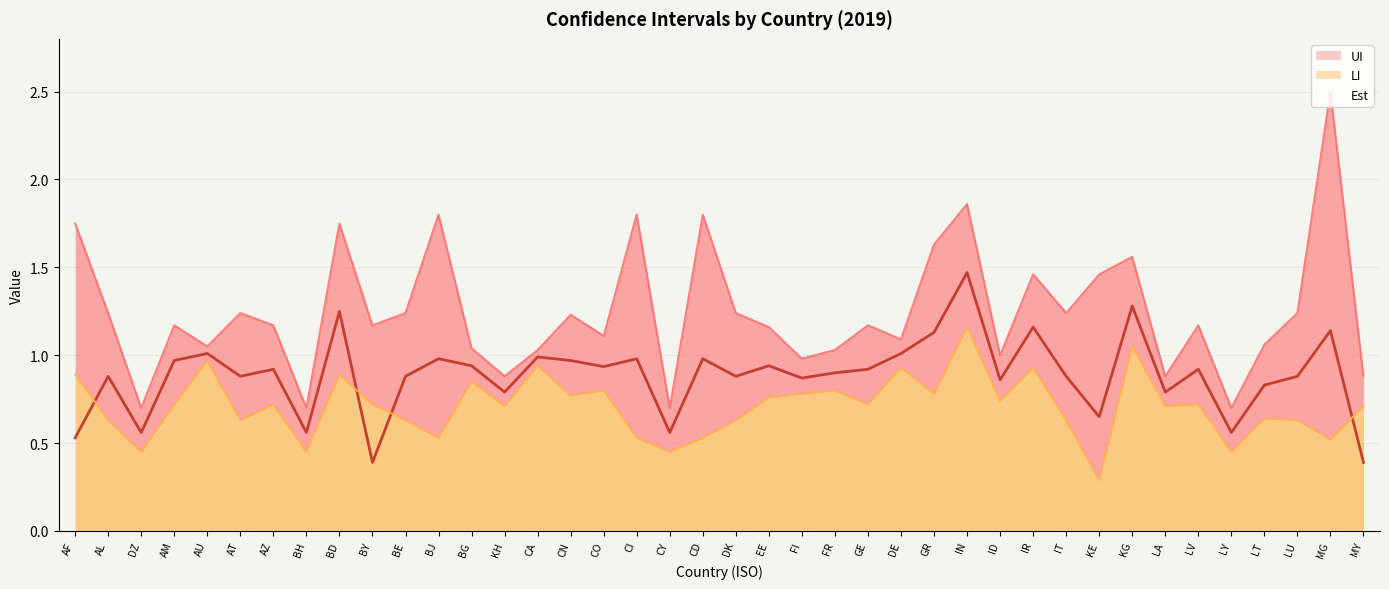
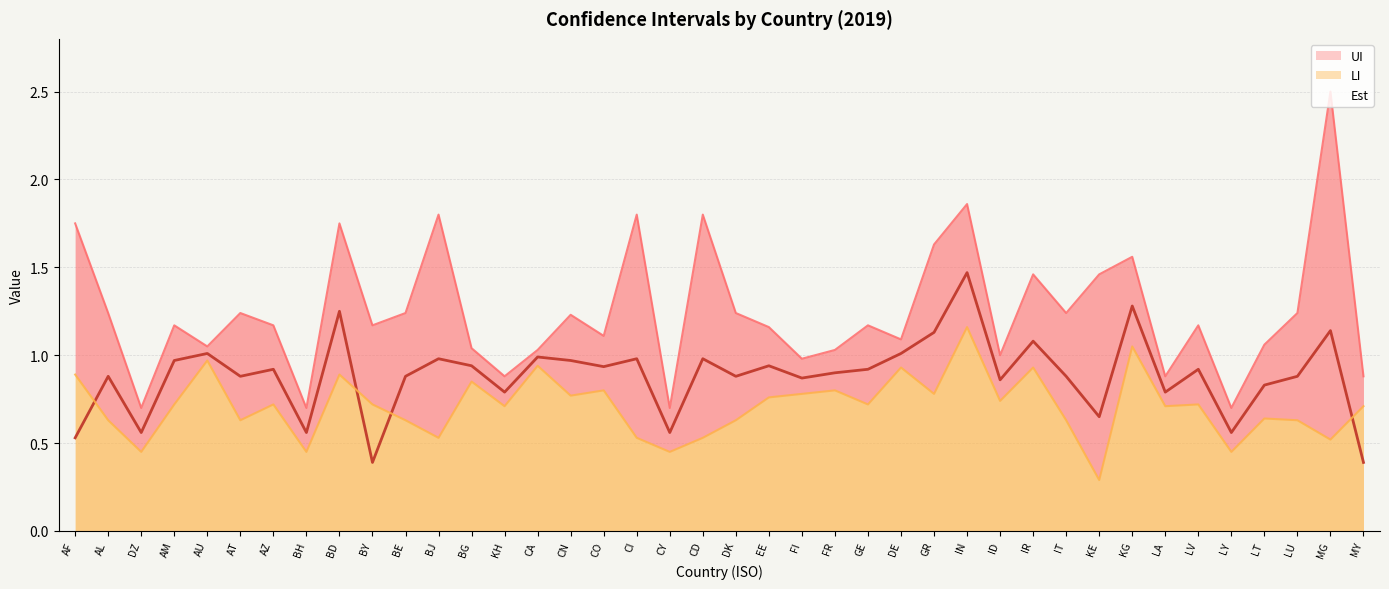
  {
    "Est": {
      "AF": 0.53,
      "AL": 0.88,
      "DZ": 0.56,
      "AM": 0.97,
      "AU": 1.01,
      "AT": 0.88,
      "AZ": 0.92,
      "BH": 0.56,
      "BD": 1.25,
      "BY": 0.39,
      "BE": 0.88,
      "BJ": 0.98,
      "BG": 0.94,
      "KH": 0.79,
      "CA": 0.99,
      "CN": 0.97,
      "CO": 0.94,
      "CI": 0.98,
      "CY": 0.56,
      "CD": 0.98,
      "DK": 0.88,
      "EE": 0.94,
      "FI": 0.87,
      "FR": 0.90,
      "GE": 0.92,
      "DE": 1.01,
      "GR": 1.13,
      "IN": 1.47,
      "ID": 0.86,
-     "IR": 1.16,
+     "IR": 1.08,
      "IT": 0.88,
      "KE": 0.65,
      "KG": 1.28,
      "LA": 0.79,
      "LV": 0.92,
      "LY": 0.56,
      "LT": 0.83,
      "LU": 0.88,
      "MG": 1.14,
      "MY": 0.39
    }
  }
